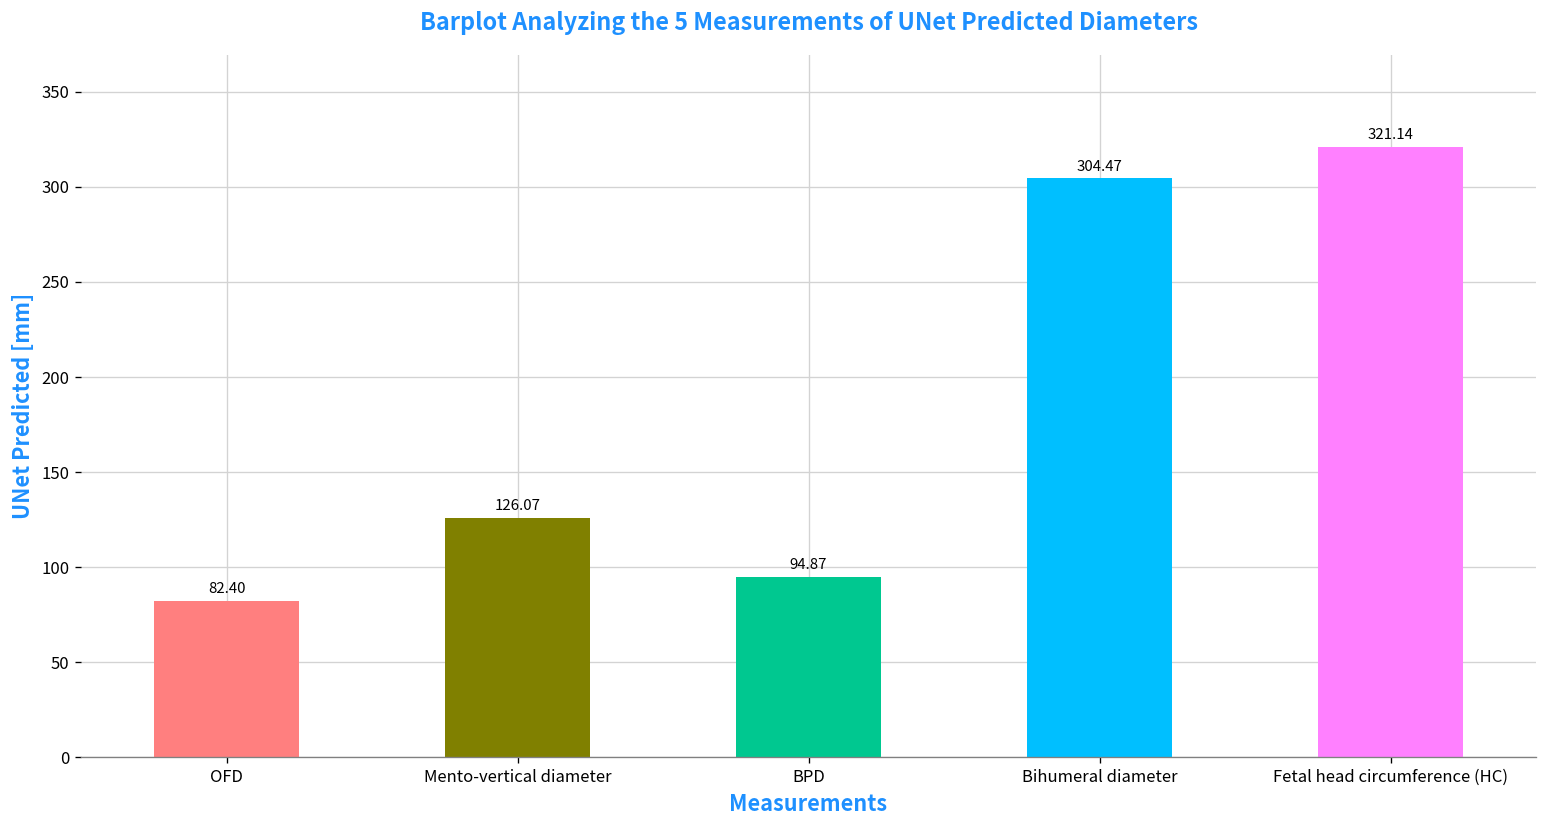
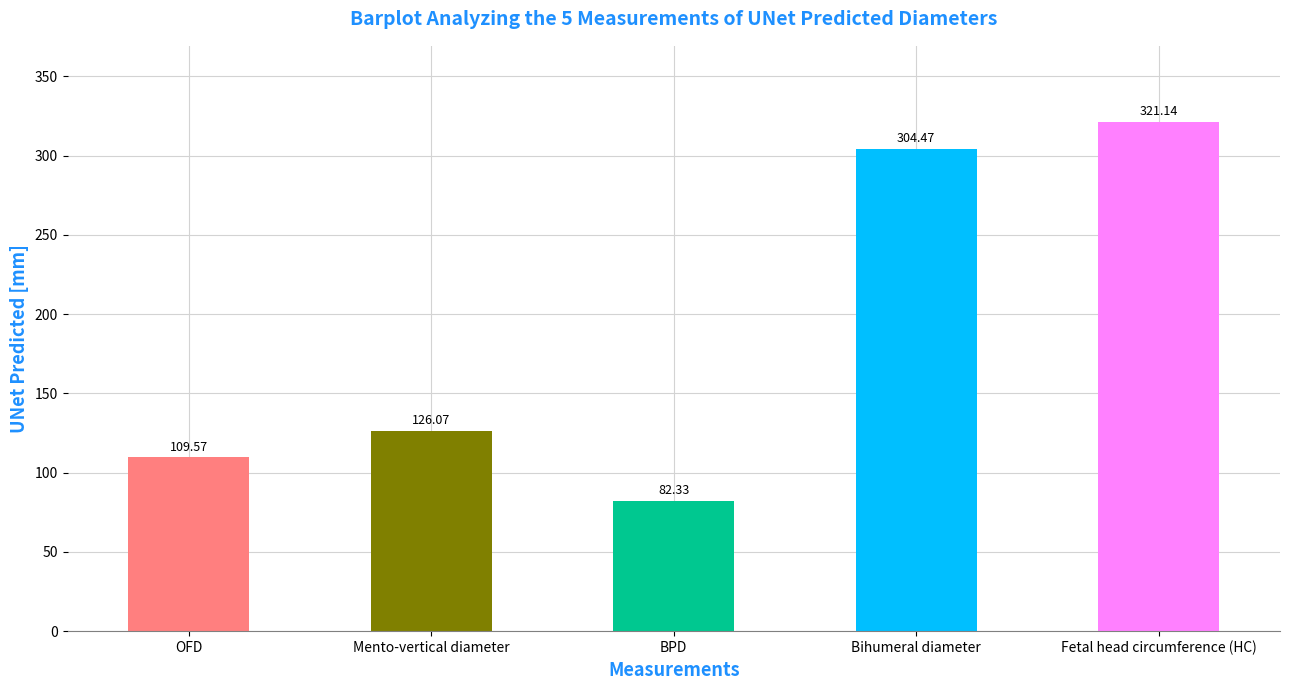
  {
-   "OFD": 82.40,
+   "OFD": 109.57,
    "Mento-vertical diameter": 126.07,
-   "BPD": 94.87,
+   "BPD": 82.33,
    "Bihumeral diameter": 304.47,
    "Fetal head circumference (HC)": 321.14
  }
